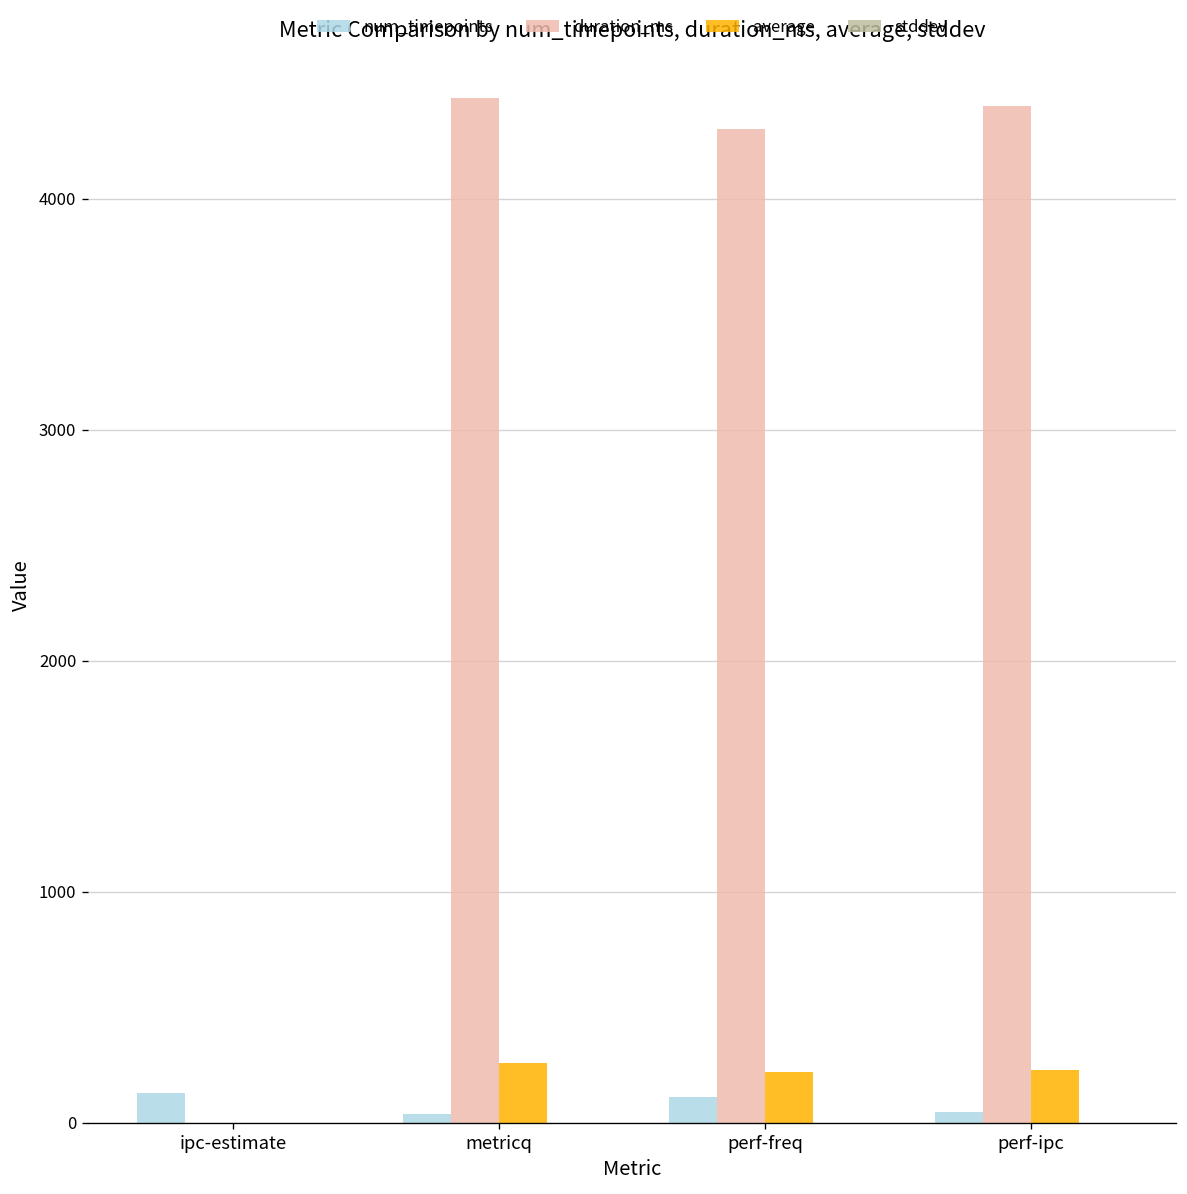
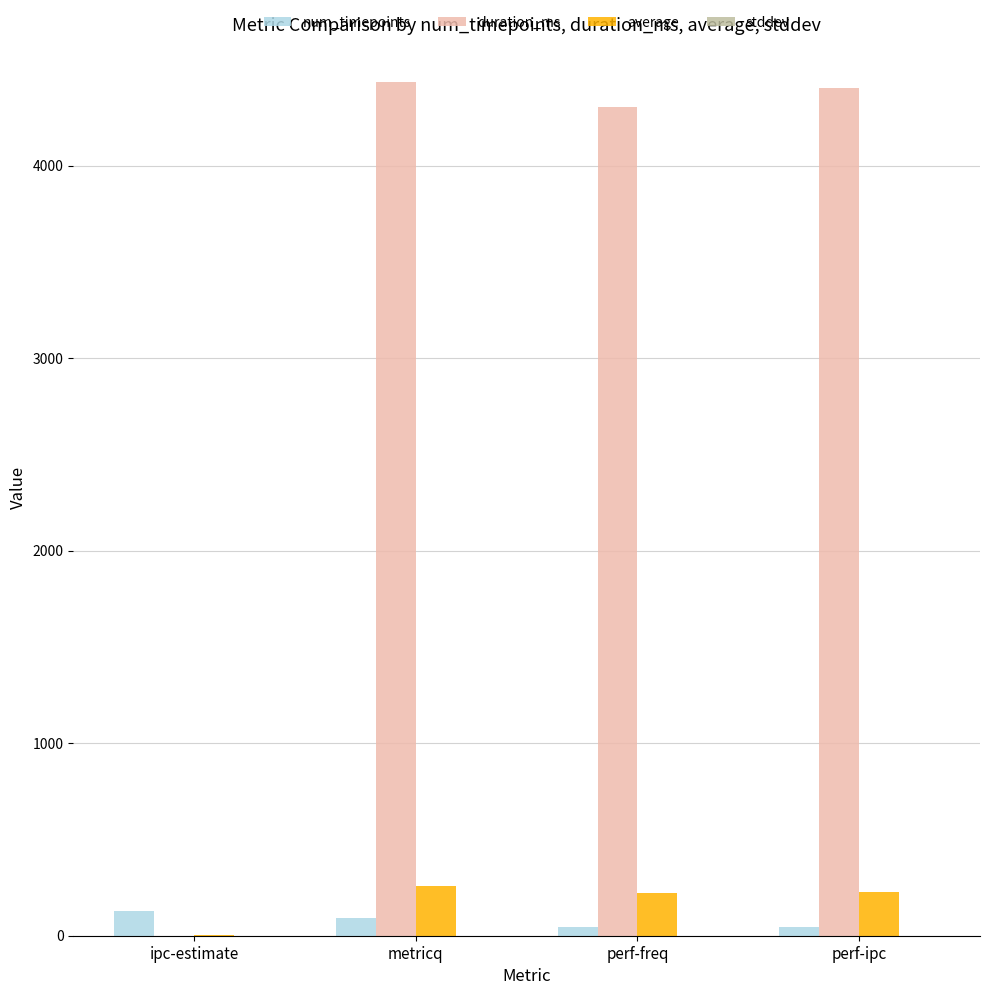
  {
    "num_timepoints": {
      "ipc-estimate": 130,
-     "metricq": 40,
-     "perf-freq": 110,
+     "metricq": 90,
+     "perf-freq": 40,
      "perf-ipc": 50
    },
    "average": {
      "metricq": 260,
      "perf-freq": 220,
      "perf-ipc": 230
    }
  }
